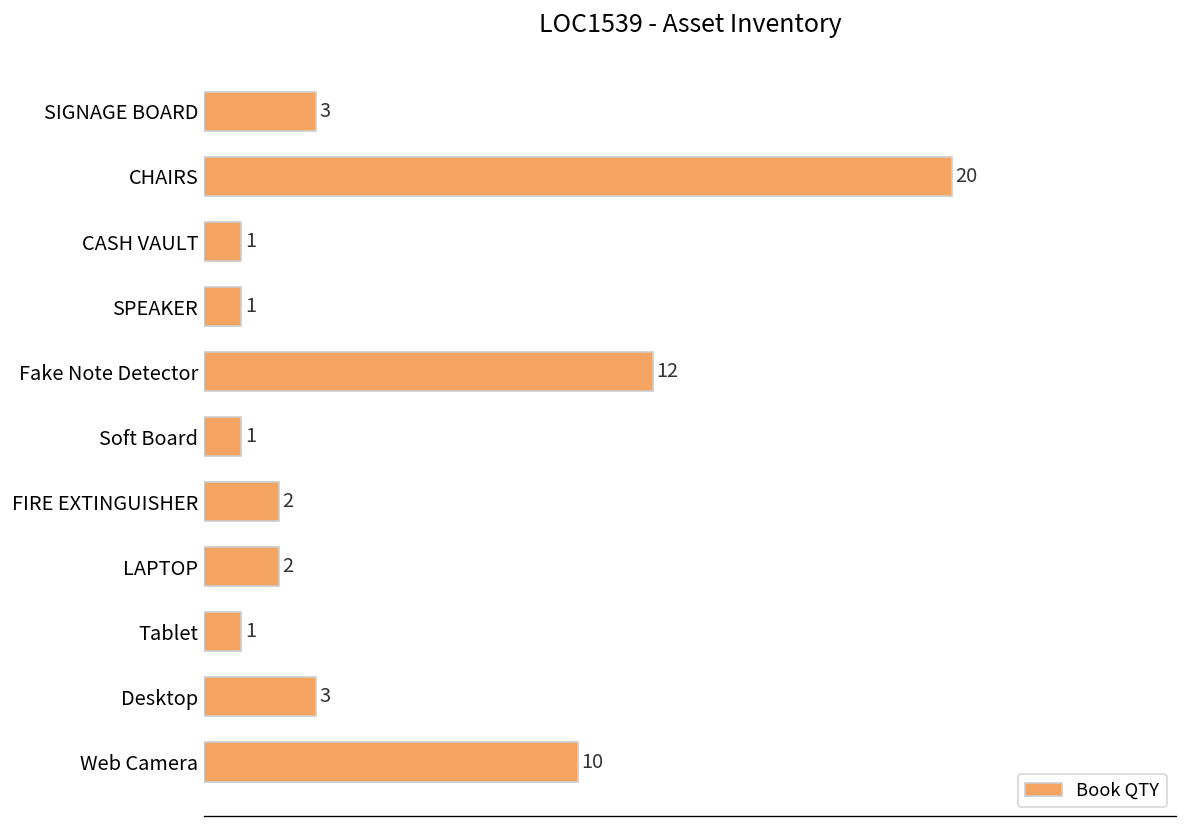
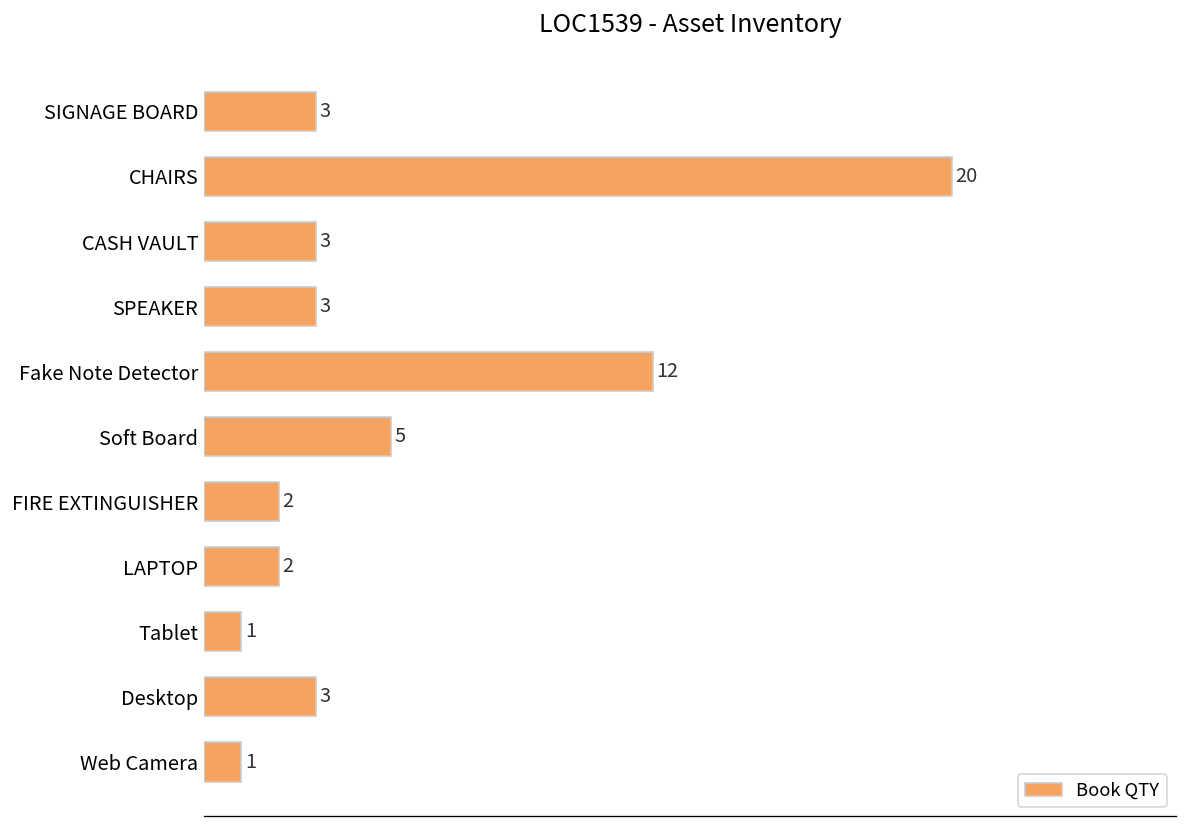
  {
    "SIGNAGE BOARD": 3,
    "CHAIRS": 20,
-   "CASH VAULT": 1,
-   "SPEAKER": 1,
+   "CASH VAULT": 3,
+   "SPEAKER": 3,
    "Fake Note Detector": 12,
-   "Soft Board": 1,
+   "Soft Board": 5,
    "FIRE EXTINGUISHER": 2,
    "LAPTOP": 2,
    "Tablet": 1,
    "Desktop": 3,
-   "Web Camera": 10
+   "Web Camera": 1
  }
